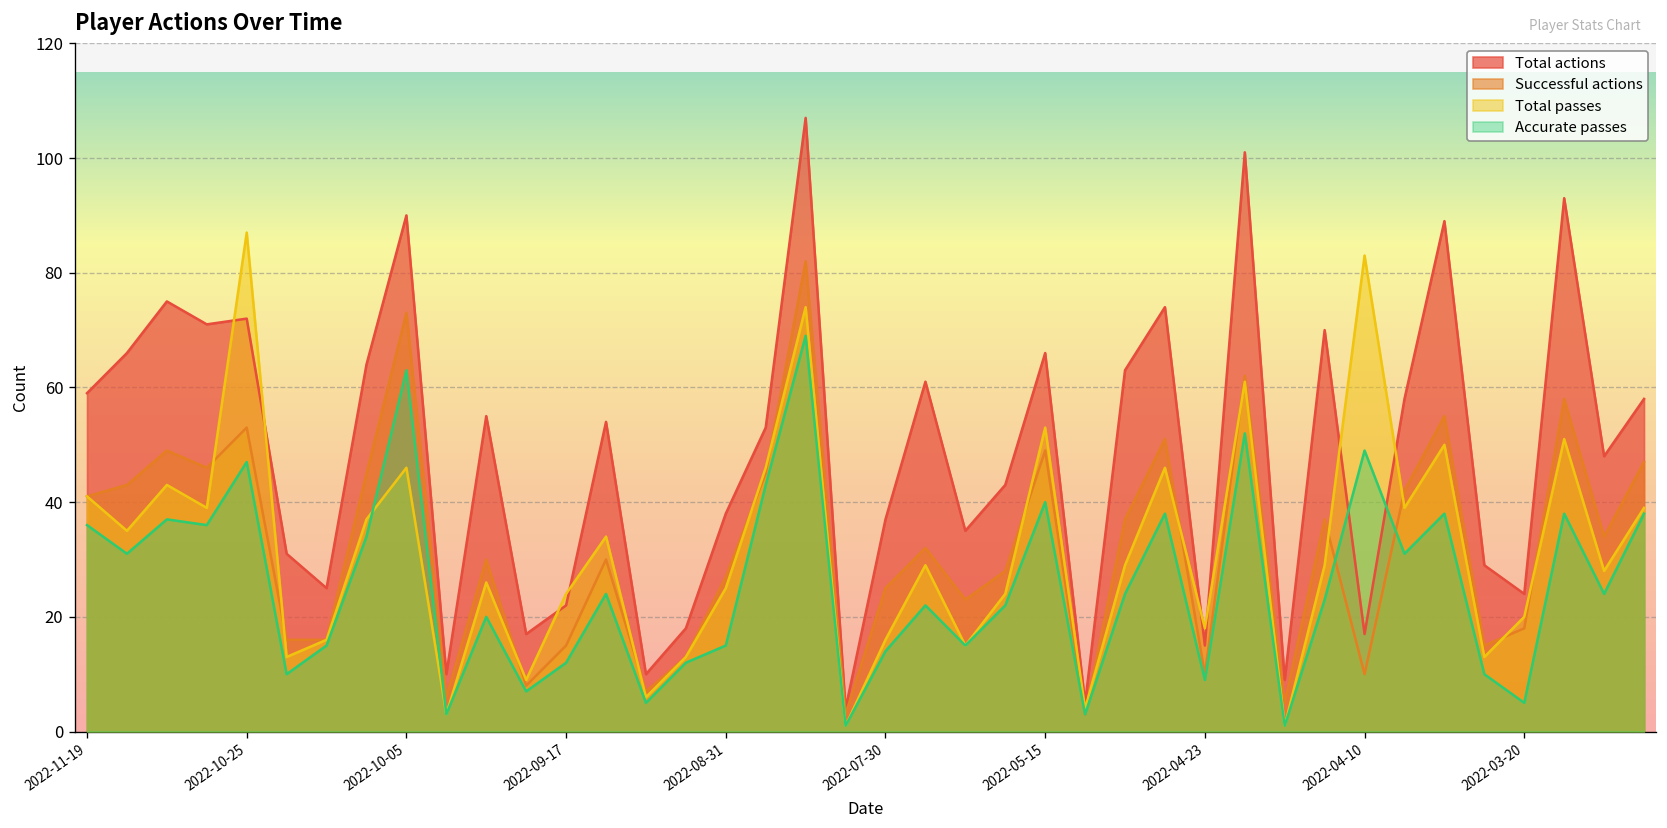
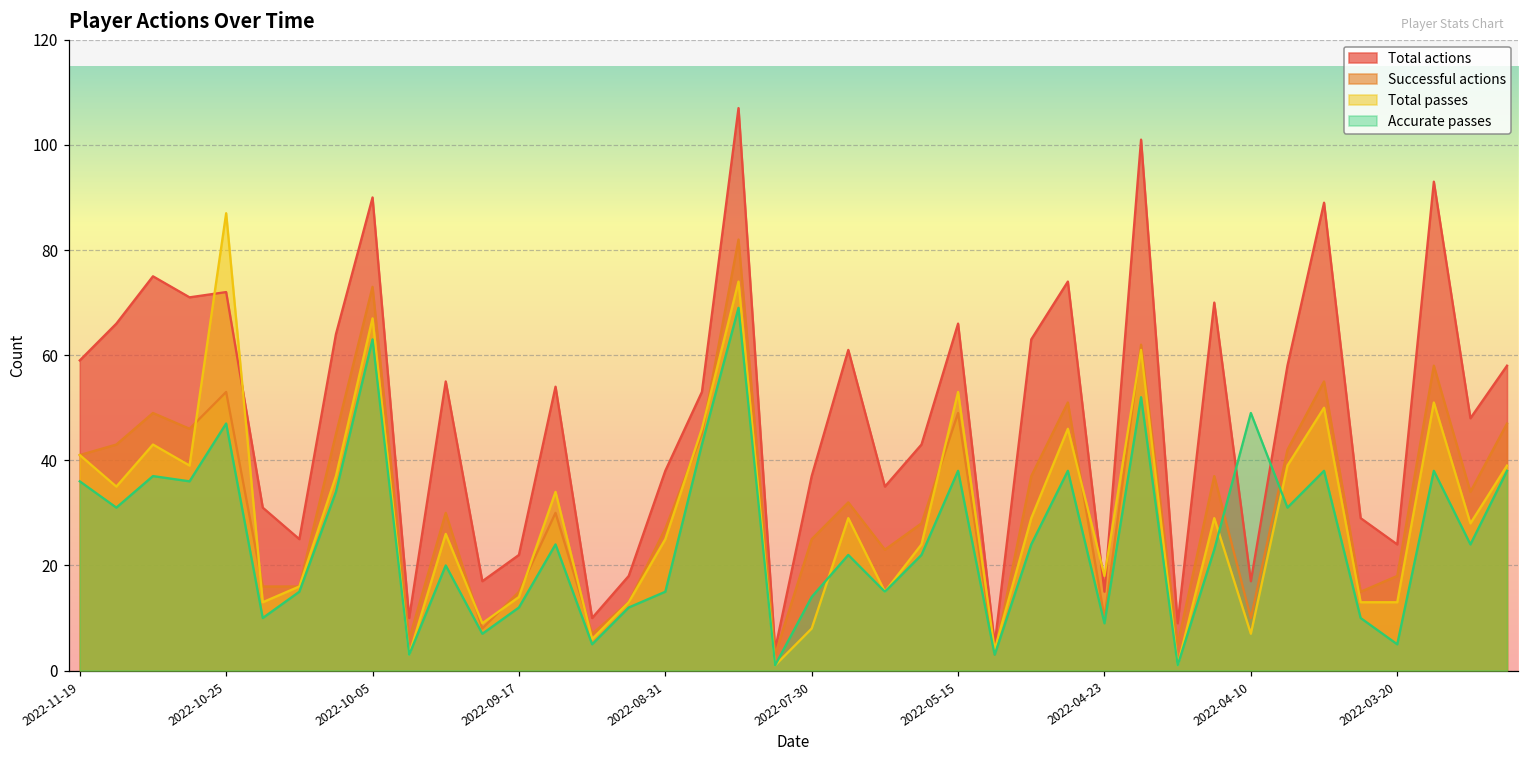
  {
    "Total passes": {
      "2022-10-25": 87,
-     "2022-10-05": 46,
-     "2022-09-17": 24,
+     "2022-10-05": 67,
+     "2022-09-17": 14,
      "2022-08-31": 25,
-     "2022-07-30": 16,
+     "2022-07-30": 8,
      "2022-05-15": 53,
      "2022-04-23": 18,
-     "2022-04-10": 83,
-     "2022-03-20": 20
+     "2022-04-10": 7,
+     "2022-03-20": 13
    },
    "Accurate passes": {
      "2022-11-19": 36,
      "2022-10-25": 47,
      "2022-10-05": 63,
      "2022-09-17": 12,
      "2022-08-31": 15,
      "2022-07-30": 14,
-     "2022-05-15": 40,
+     "2022-05-15": 38,
      "2022-04-23": 9,
      "2022-04-10": 49,
      "2022-03-20": 5
    }
  }
